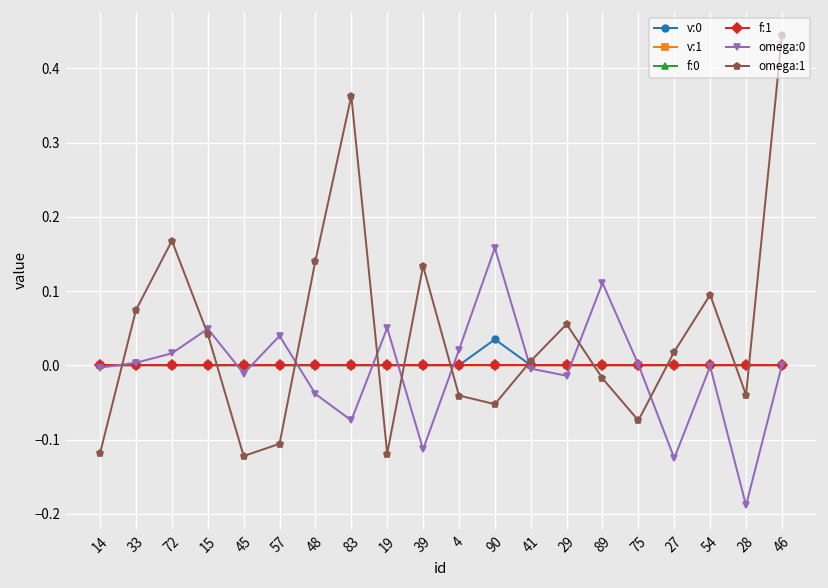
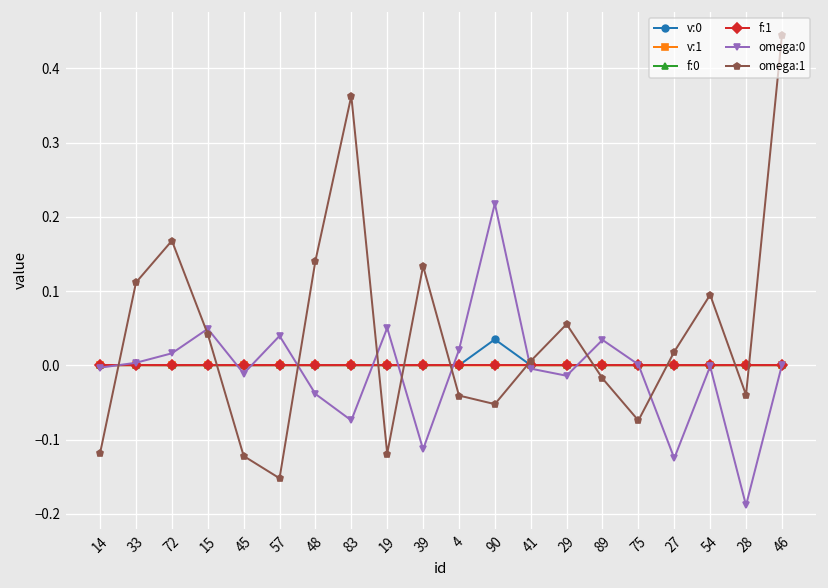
  {
    "v:0": {
      "90": 0.03
    },
    "f:1": {
      "90": 0.00
    },
    "omega:0": {
      "72": 0.02,
      "15": 0.05,
      "45": -0.01,
      "57": 0.04,
      "48": -0.04,
      "83": -0.07,
      "19": 0.05,
      "39": -0.11,
      "4": 0.02,
-     "90": 0.16,
+     "90": 0.22,
      "41": 0.00,
      "29": -0.01,
-     "89": 0.11,
+     "89": 0.03,
      "27": -0.13,
      "28": -0.19
    },
    "omega:1": {
      "14": -0.12,
-     "33": 0.07,
+     "33": 0.11,
      "72": 0.17,
      "15": 0.04,
      "45": -0.12,
-     "57": -0.11,
+     "57": -0.15,
      "48": 0.14,
      "83": 0.36,
      "19": -0.12,
      "39": 0.13,
      "4": -0.04,
      "90": -0.05,
      "41": 0.01,
      "29": 0.06,
      "89": -0.02,
      "75": -0.07,
      "27": 0.02,
      "54": 0.09,
      "28": -0.04
    }
  }
